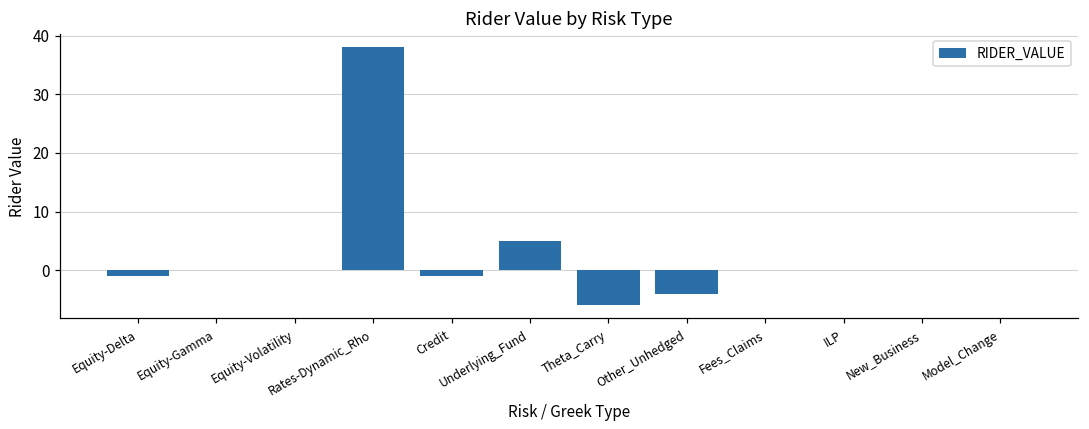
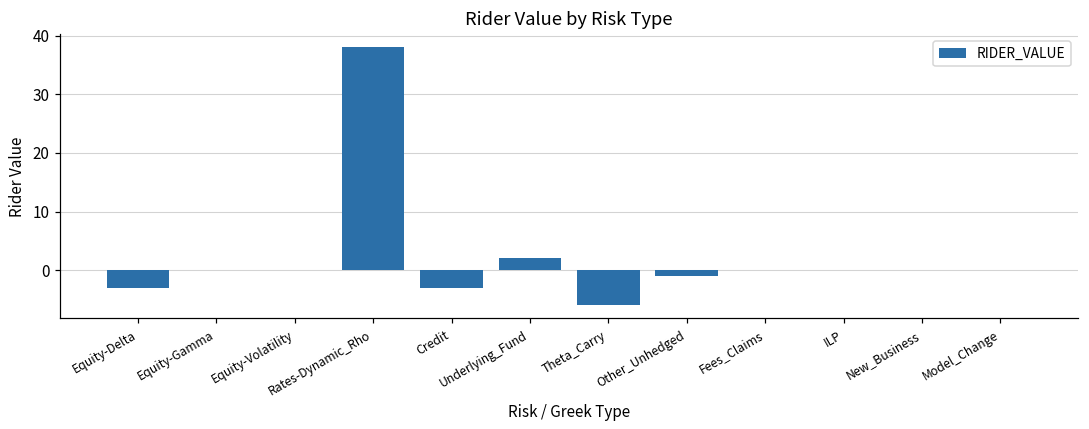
  {
-   "Equity-Delta": -1,
+   "Equity-Delta": -3,
    "Equity-Gamma": 0,
    "Equity-Volatility": 0,
    "Rates-Dynamic_Rho": 38,
-   "Credit": -1,
-   "Underlying_Fund": 5,
+   "Credit": -3,
+   "Underlying_Fund": 2,
    "Theta_Carry": -6,
-   "Other_Unhedged": -4,
+   "Other_Unhedged": -1,
    "Fees_Claims": 0,
    "ILP": 0,
    "New_Business": 0,
    "Model_Change": 0
  }
